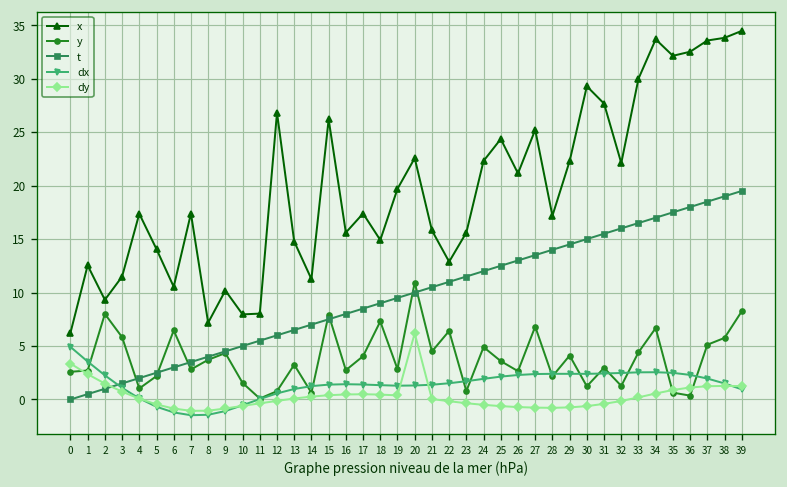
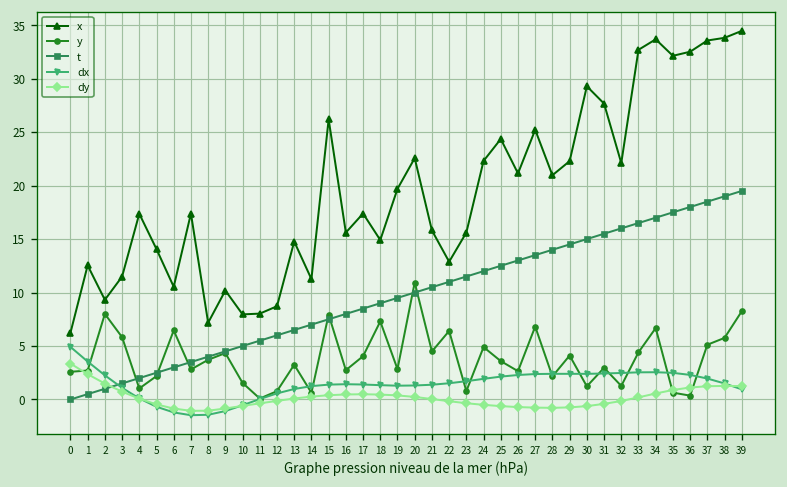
  {
    "x": {
      "0": 6,
      "1": 13,
      "2": 9,
      "3": 11,
      "4": 17,
      "5": 14,
      "6": 11,
      "7": 17,
      "8": 7,
      "9": 10,
      "10": 8,
      "11": 8,
-     "12": 27,
+     "12": 9,
      "13": 15,
      "14": 11,
      "15": 26,
      "16": 16,
      "17": 17,
      "18": 15,
      "19": 20,
      "20": 23,
      "21": 16,
      "22": 13,
      "23": 16,
      "24": 22,
      "25": 24,
      "26": 21,
      "27": 25,
-     "28": 17,
+     "28": 21,
      "29": 22,
      "30": 29,
      "31": 28,
      "32": 22,
-     "33": 30,
+     "33": 33,
      "34": 34,
      "35": 32,
      "36": 33,
      "37": 34,
      "38": 34,
      "39": 34
    },
    "dy": {
      "0": 3,
      "1": 2,
      "2": 1,
      "3": 1,
      "6": -1,
      "7": -1,
      "8": -1,
      "11": 0,
      "12": 0,
      "13": 0,
      "14": 0,
      "15": 0,
      "16": 0,
      "17": 0,
      "18": 0,
      "19": 0,
-     "20": 6,
+     "20": 0,
      "21": 0,
      "22": 0,
      "23": 0,
      "24": -1,
      "25": -1,
      "26": -1,
      "27": -1,
      "28": -1,
      "29": -1,
      "30": -1,
      "31": 0,
      "32": 0,
      "33": 0,
      "34": 1,
      "36": 1,
      "37": 1,
      "39": 1
    }
  }
